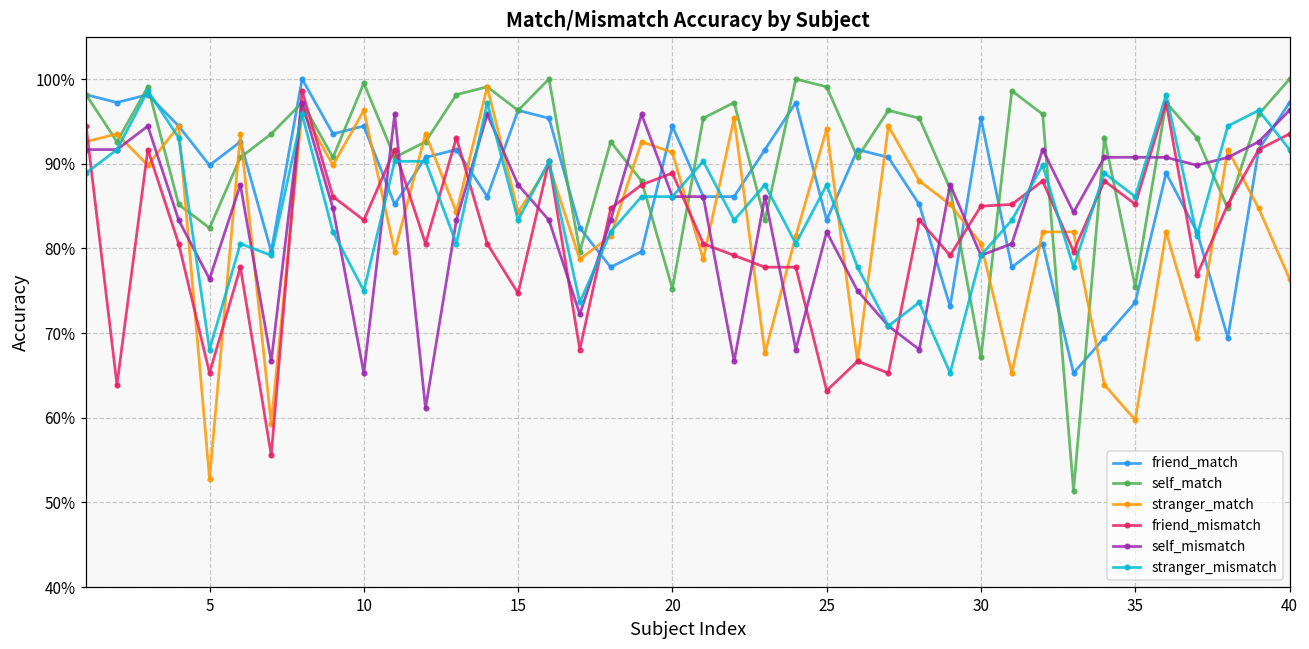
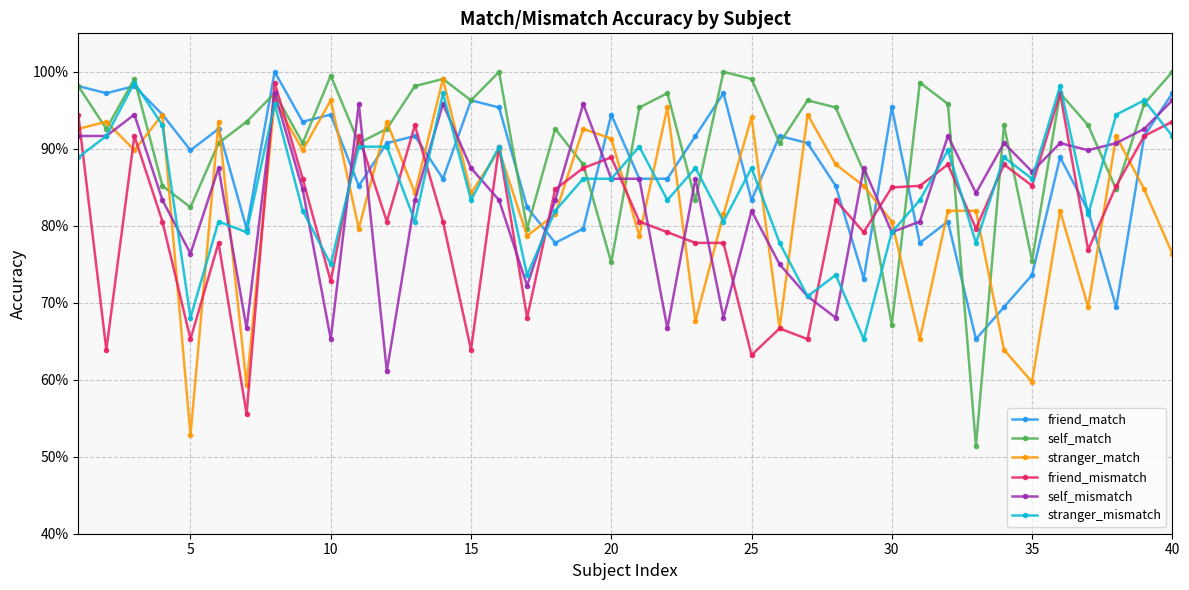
  {
    "self_match": {
      "5": "82%",
      "10": "100%",
      "20": "75%",
      "25": "99%",
      "30": "67%",
      "35": "75%",
      "40": "100%"
    },
    "stranger_match": {
      "5": "53%",
      "10": "96%",
      "15": "84%",
      "20": "91%",
      "25": "94%",
      "30": "81%",
      "35": "60%",
      "40": "76%"
    },
    "friend_mismatch": {
      "5": "65%",
-     "10": "83%",
-     "15": "75%",
+     "10": "73%",
+     "15": "64%",
      "20": "89%",
      "25": "63%",
      "30": "85%",
      "35": "85%",
      "40": "94%"
    },
    "self_mismatch": {
      "5": "76%",
      "10": "65%",
      "15": "88%",
      "25": "82%",
-     "35": "91%",
+     "35": "87%",
      "40": "96%"
    }
  }
